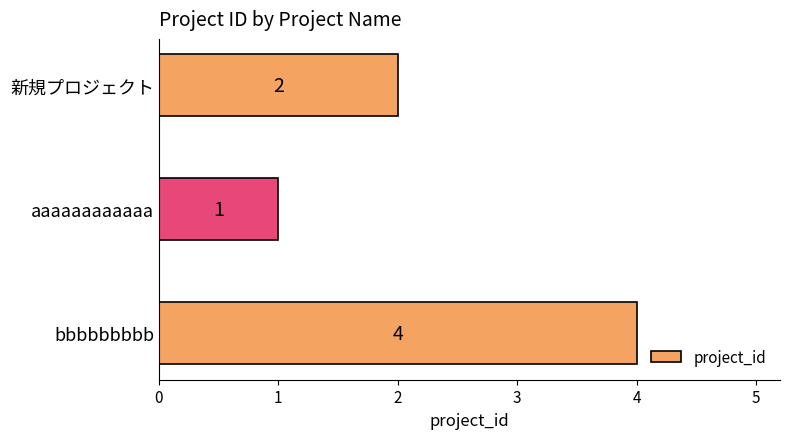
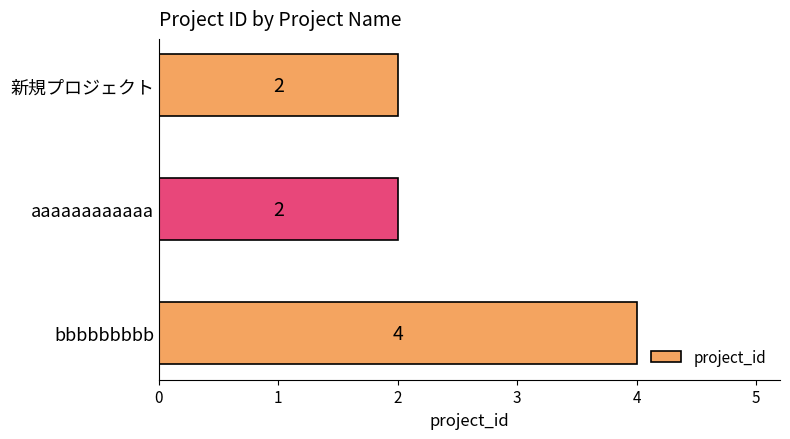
  {
    "新規プロジェクト": 2,
-   "aaaaaaaaaaaa": 1,
+   "aaaaaaaaaaaa": 2,
    "bbbbbbbbb": 4
  }
